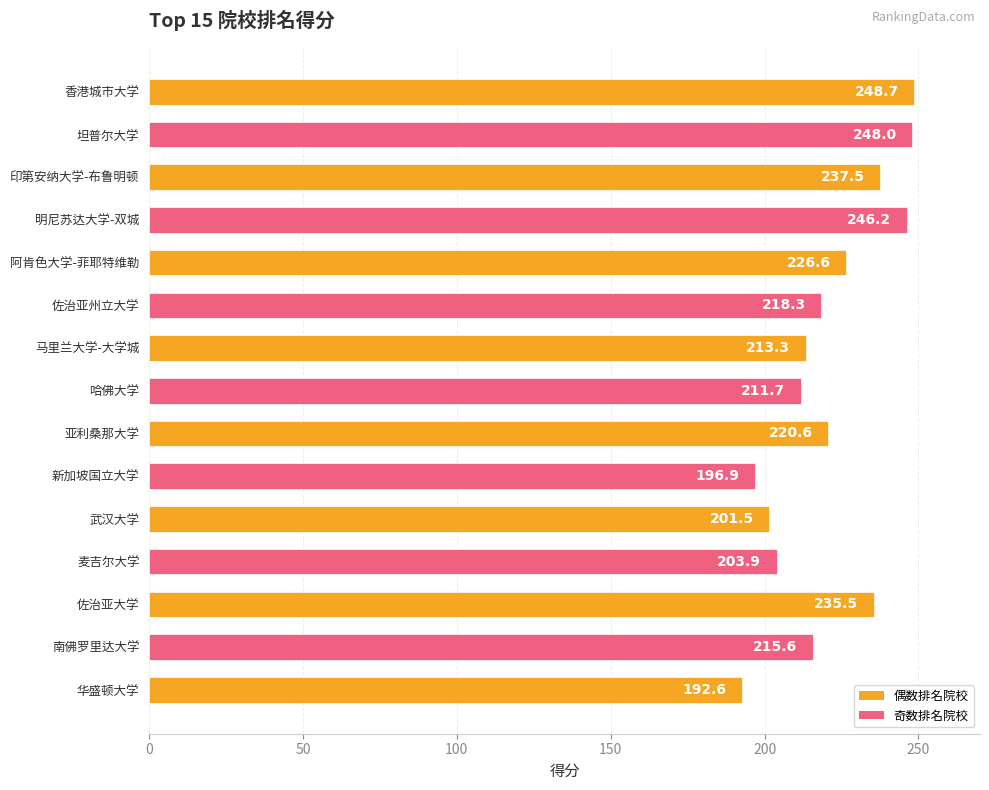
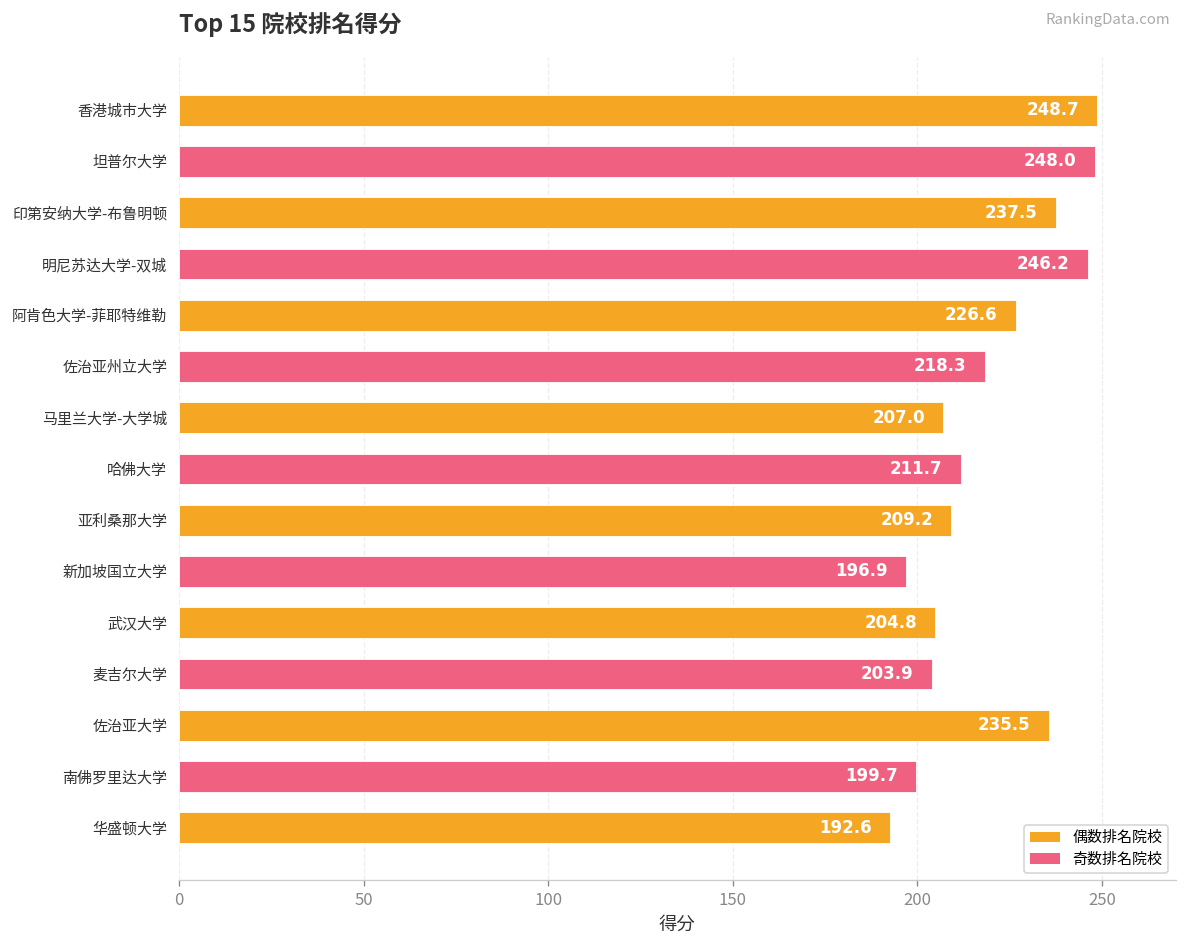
  {
    "香港城市大学": 248.7,
    "坦普尔大学": 248.0,
    "印第安纳大学-布鲁明顿": 237.5,
    "明尼苏达大学-双城": 246.2,
    "阿肯色大学-菲耶特维勒": 226.6,
    "佐治亚州立大学": 218.3,
-   "马里兰大学-大学城": 213.3,
+   "马里兰大学-大学城": 207.0,
    "哈佛大学": 211.7,
-   "亚利桑那大学": 220.6,
+   "亚利桑那大学": 209.2,
    "新加坡国立大学": 196.9,
-   "武汉大学": 201.5,
+   "武汉大学": 204.8,
    "麦吉尔大学": 203.9,
    "佐治亚大学": 235.5,
-   "南佛罗里达大学": 215.6,
+   "南佛罗里达大学": 199.7,
    "华盛顿大学": 192.6
  }
